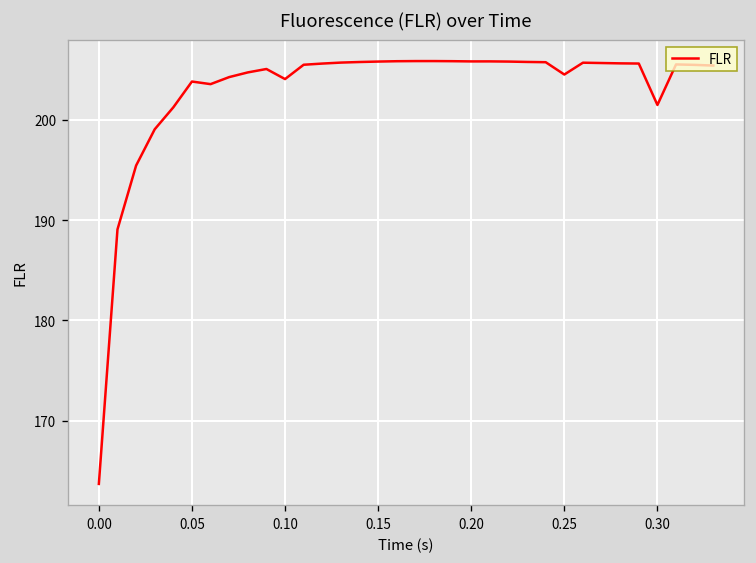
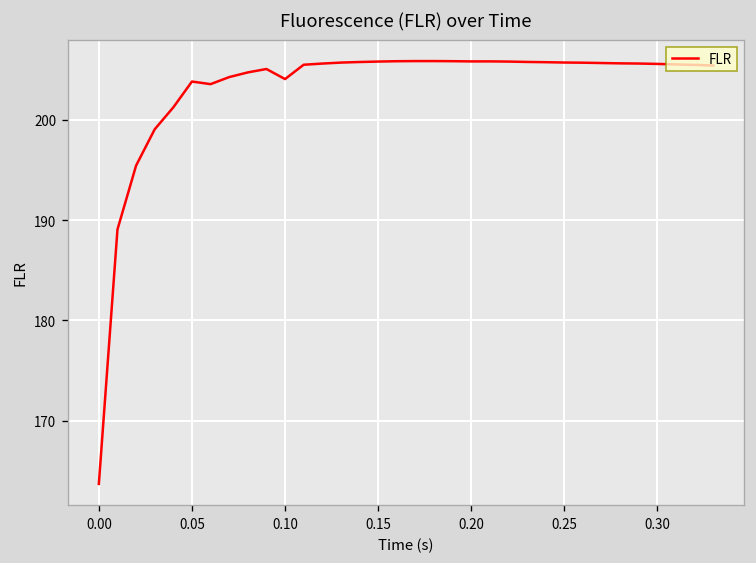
  {
    "0.00": 164,
    "0.05": 204,
    "0.10": 204,
    "0.15": 206,
    "0.20": 206,
-   "0.25": 205,
-   "0.30": 201
+   "0.25": 206,
+   "0.30": 206
  }
